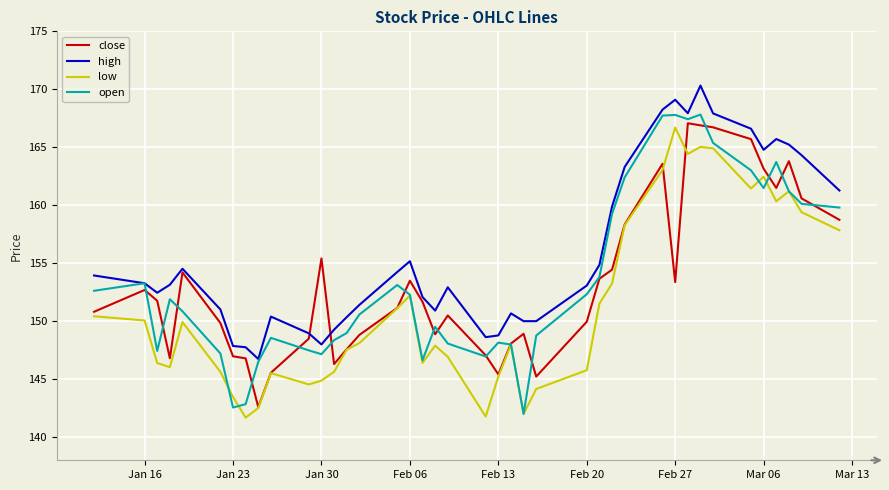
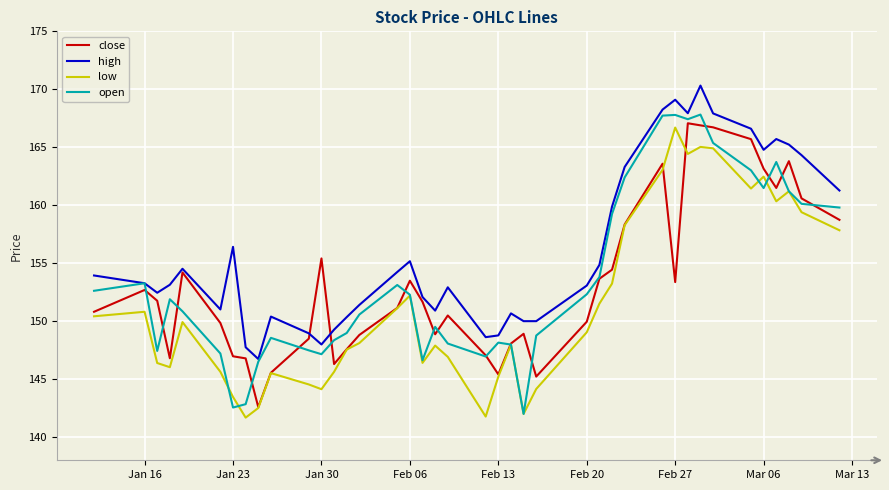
  {
    "close": {
      "Jan 16": 152.7,
      "Jan 23": 147.0,
      "Jan 30": 155.4,
      "Feb 06": 153.5,
      "Feb 20": 150.0,
      "Feb 27": 153.4,
      "Mar 06": 163.2
    },
    "high": {
-     "Jan 23": 147.9,
+     "Jan 23": 156.4,
      "Jan 30": 148.0,
      "Feb 06": 155.2,
      "Feb 13": 148.8,
      "Feb 20": 153.1,
      "Feb 27": 169.1,
      "Mar 06": 164.8
    },
    "low": {
-     "Jan 16": 150.1,
+     "Jan 16": 150.8,
      "Jan 23": 143.5,
-     "Jan 30": 144.9,
-     "Feb 20": 145.8,
+     "Jan 30": 144.1,
+     "Feb 20": 149.0,
      "Feb 27": 166.7,
      "Mar 06": 162.5
    },
    "open": {
      "Jan 23": 142.6,
      "Jan 30": 147.2,
      "Feb 13": 148.2,
      "Feb 20": 152.3,
      "Feb 27": 167.8,
      "Mar 06": 161.5
    }
  }
